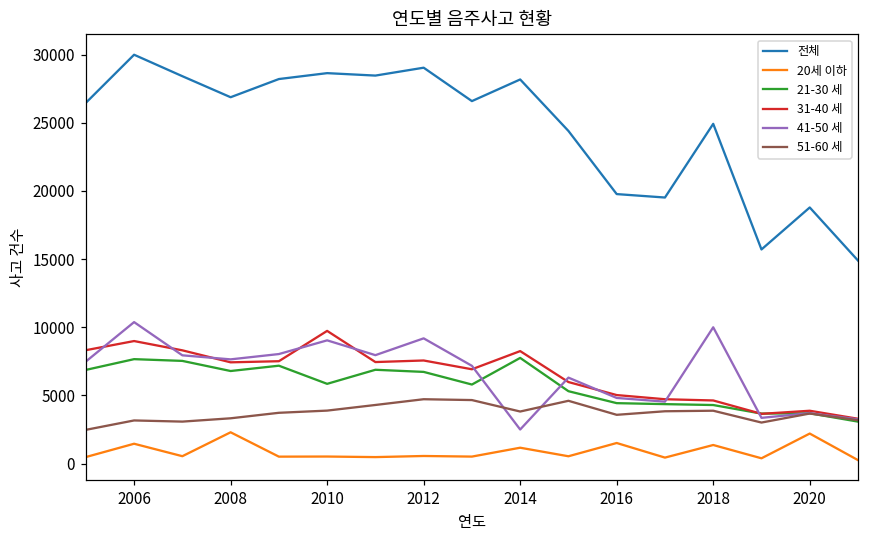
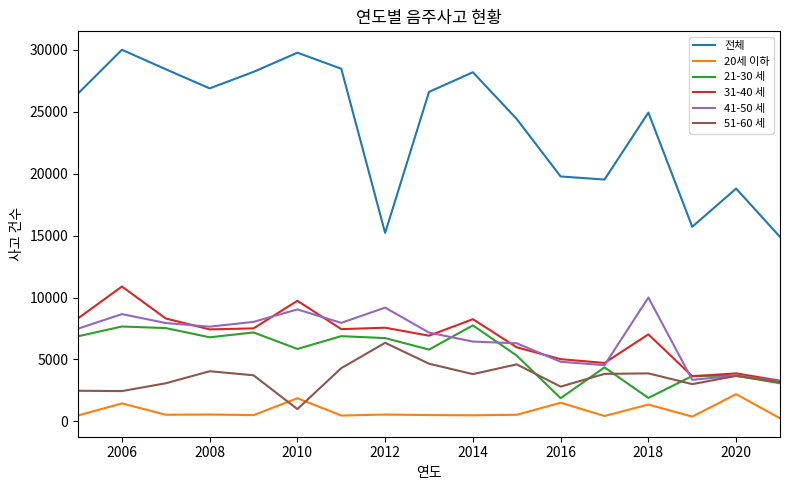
  {
    "전체": {
      "2006": 30000,
      "2008": 26900,
-     "2010": 28600,
-     "2012": 29000,
+     "2010": 29800,
+     "2012": 15200,
      "2014": 28200,
      "2016": 19800,
      "2018": 24900,
      "2020": 18800
    },
    "20세 이하": {
      "2006": 1500,
-     "2008": 2300,
-     "2010": 500,
+     "2008": 600,
+     "2010": 1900,
      "2012": 600,
-     "2014": 1200,
+     "2014": 500,
      "2016": 1500,
      "2018": 1400,
      "2020": 2200
    },
    "21-30 세": {
      "2006": 7700,
      "2008": 6800,
      "2010": 5900,
      "2012": 6700,
      "2014": 7800,
-     "2016": 4400,
-     "2018": 4300
+     "2016": 1900,
+     "2018": 1900
    },
    "31-40 세": {
-     "2006": 9000,
+     "2006": 10900,
      "2008": 7400,
      "2010": 9700,
      "2012": 7600,
      "2014": 8300,
      "2016": 5000,
-     "2018": 4600
+     "2018": 7000
    },
    "41-50 세": {
-     "2006": 10400,
+     "2006": 8700,
      "2008": 7600,
      "2010": 9000,
      "2012": 9200,
-     "2014": 2500,
+     "2014": 6400,
      "2016": 4800,
      "2018": 10000
    },
    "51-60 세": {
-     "2006": 3200,
-     "2008": 3300,
-     "2010": 3900,
-     "2012": 4700,
+     "2006": 2500,
+     "2008": 4100,
+     "2010": 1000,
+     "2012": 6300,
      "2014": 3800,
-     "2016": 3600,
+     "2016": 2800,
      "2018": 3900
    }
  }
